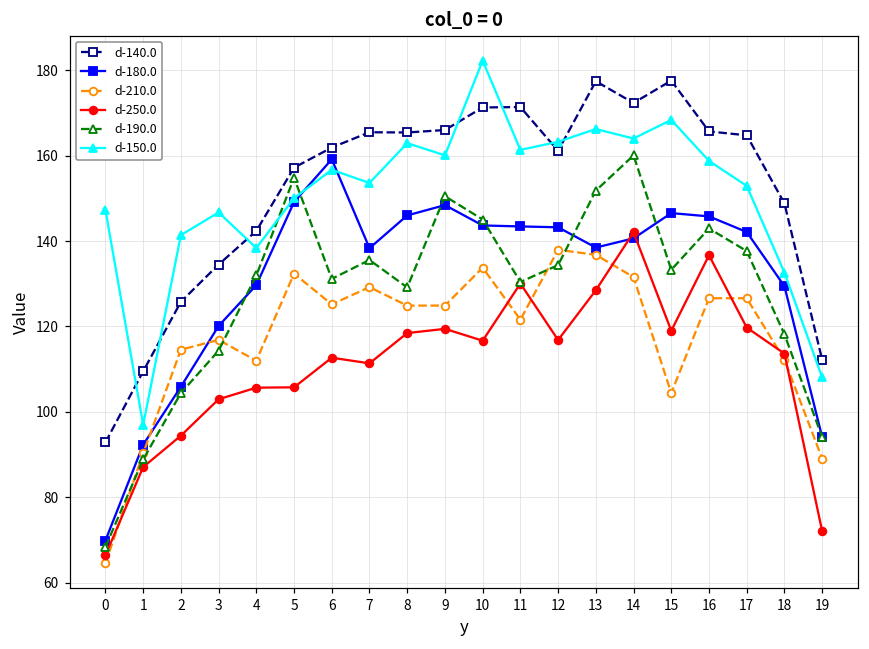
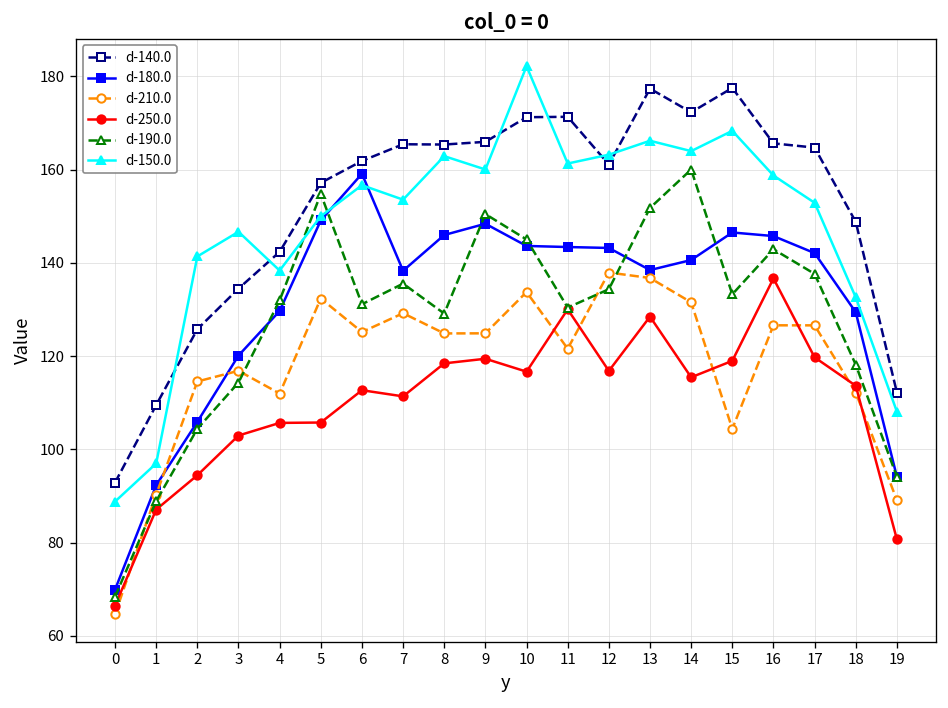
  {
    "d-140.0": {
      "0": 93,
      "1": 110,
      "2": 126,
      "3": 134,
      "4": 142,
      "5": 157,
      "6": 162,
      "7": 165,
      "8": 165,
      "9": 166,
      "10": 171,
      "11": 171,
      "12": 161,
      "13": 177,
      "14": 172,
      "15": 178,
      "16": 166,
      "17": 165,
      "18": 149,
      "19": 112
    },
    "d-180.0": {
      "0": 70,
      "1": 92,
      "2": 106,
      "3": 120,
      "4": 130,
      "5": 149,
      "6": 159,
      "7": 138,
      "8": 146,
      "9": 148,
      "10": 144,
      "11": 143,
      "12": 143,
      "13": 138,
      "14": 141,
      "15": 147,
      "16": 146,
      "17": 142,
      "18": 129
    },
    "d-210.0": {
      "0": 65,
      "1": 90,
      "2": 115,
      "3": 117,
      "4": 112,
      "5": 132,
      "6": 125,
      "7": 129,
      "8": 125,
      "9": 125,
      "10": 134,
      "11": 122,
      "12": 138,
      "13": 137,
      "14": 132,
      "15": 104,
      "16": 127,
      "17": 127,
      "18": 112,
      "19": 89
    },
    "d-250.0": {
      "0": 67,
      "1": 87,
      "2": 94,
      "3": 103,
      "4": 106,
      "5": 106,
      "6": 113,
      "7": 111,
      "8": 118,
      "9": 119,
      "10": 117,
      "12": 117,
      "13": 128,
-     "14": 142,
+     "14": 115,
      "15": 119,
      "16": 137,
      "17": 120,
      "18": 114,
-     "19": 72
+     "19": 81
    },
    "d-190.0": {
      "0": 68,
      "1": 89,
      "2": 104,
      "3": 114,
      "4": 132,
      "5": 155,
      "6": 131,
      "7": 136,
      "8": 129,
      "9": 150,
      "10": 145,
      "12": 134,
      "13": 152,
      "14": 160,
      "15": 133,
      "16": 143,
      "17": 138,
      "18": 118
    },
    "d-150.0": {
-     "0": 147,
+     "0": 89,
      "1": 97,
      "2": 141,
      "3": 147,
      "4": 138,
      "5": 150,
      "6": 157,
      "7": 154,
      "8": 163,
      "9": 160,
      "10": 182,
      "11": 161,
      "12": 163,
      "13": 166,
      "14": 164,
      "15": 168,
      "16": 159,
      "17": 153,
      "18": 133,
      "19": 108
    }
  }
